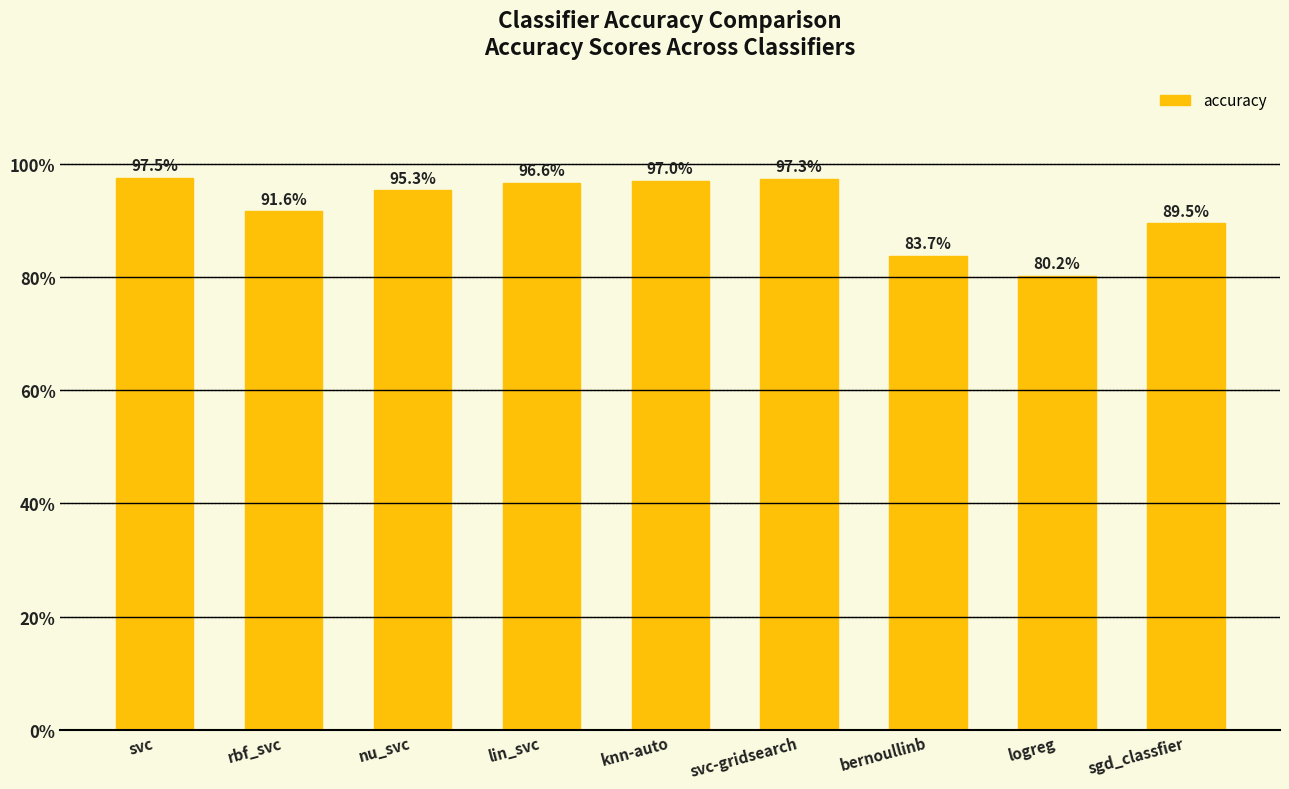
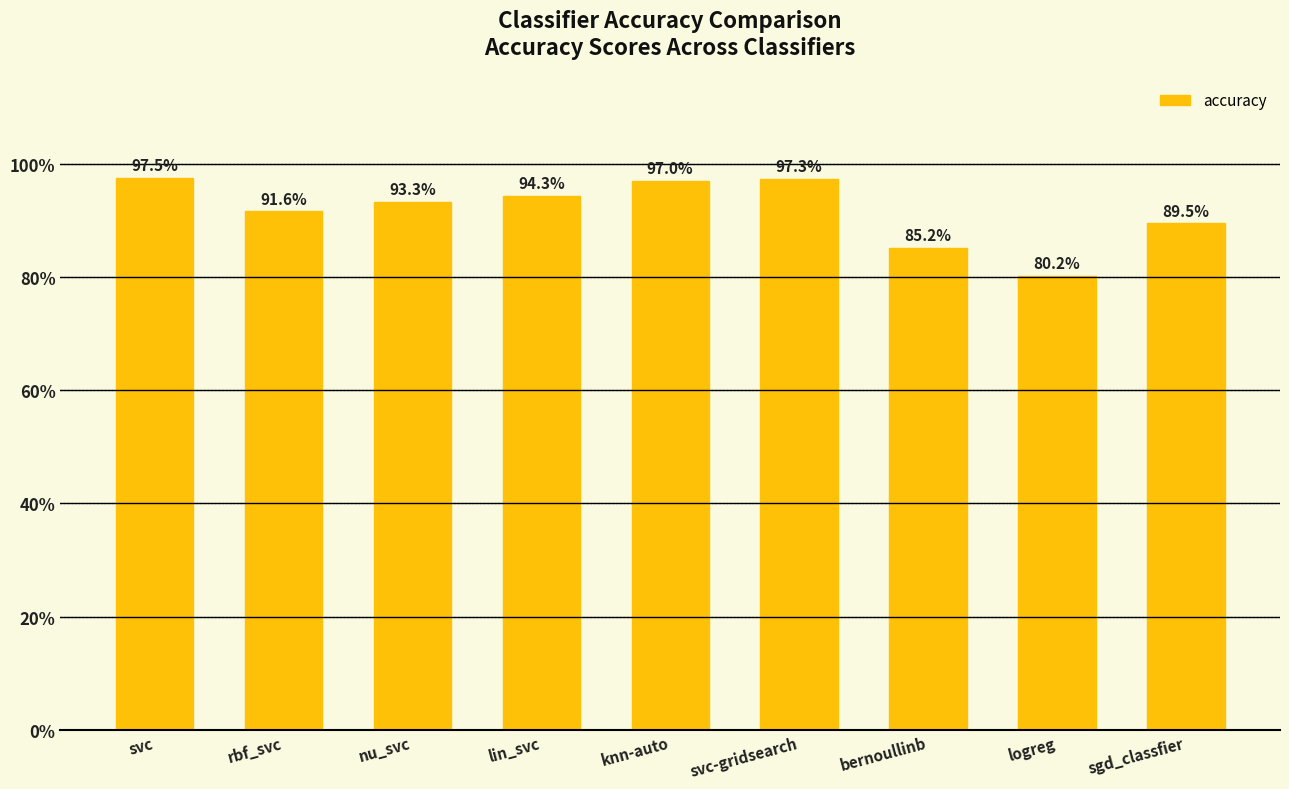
  {
    "svc": "97.5%",
    "rbf_svc": "91.6%",
-   "nu_svc": "95.3%",
-   "lin_svc": "96.6%",
+   "nu_svc": "93.3%",
+   "lin_svc": "94.3%",
    "knn-auto": "97.0%",
    "svc-gridsearch": "97.3%",
-   "bernoullinb": "83.7%",
+   "bernoullinb": "85.2%",
    "logreg": "80.2%",
    "sgd_classfier": "89.5%"
  }
